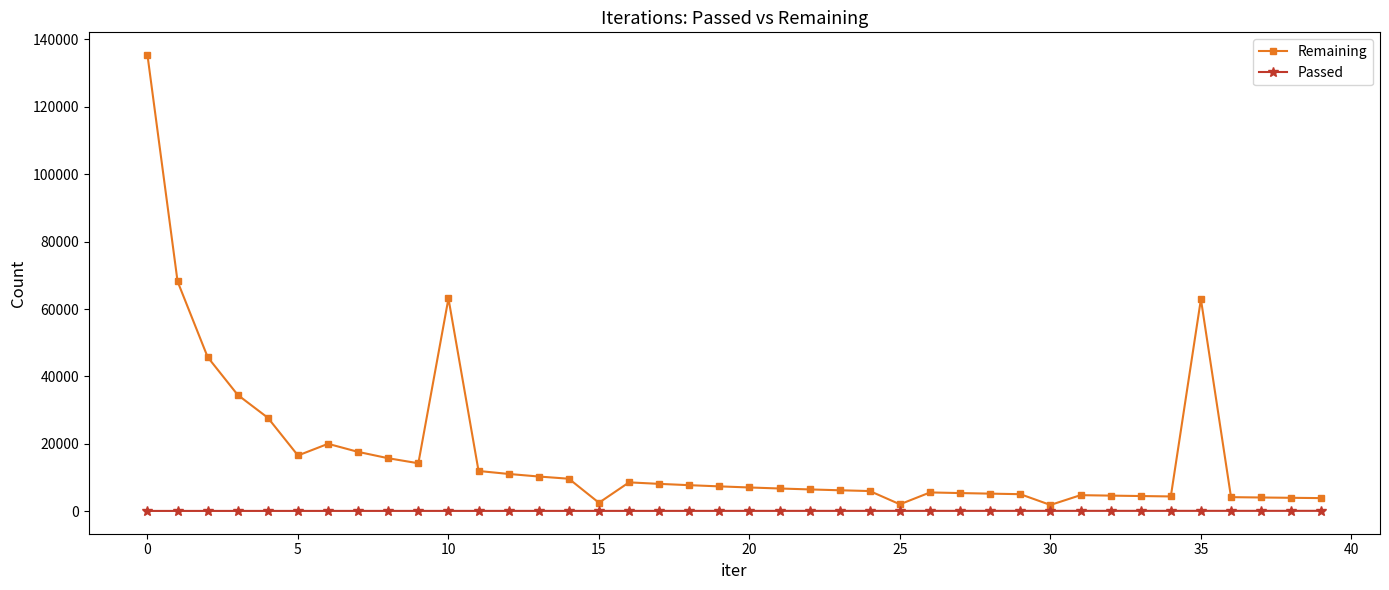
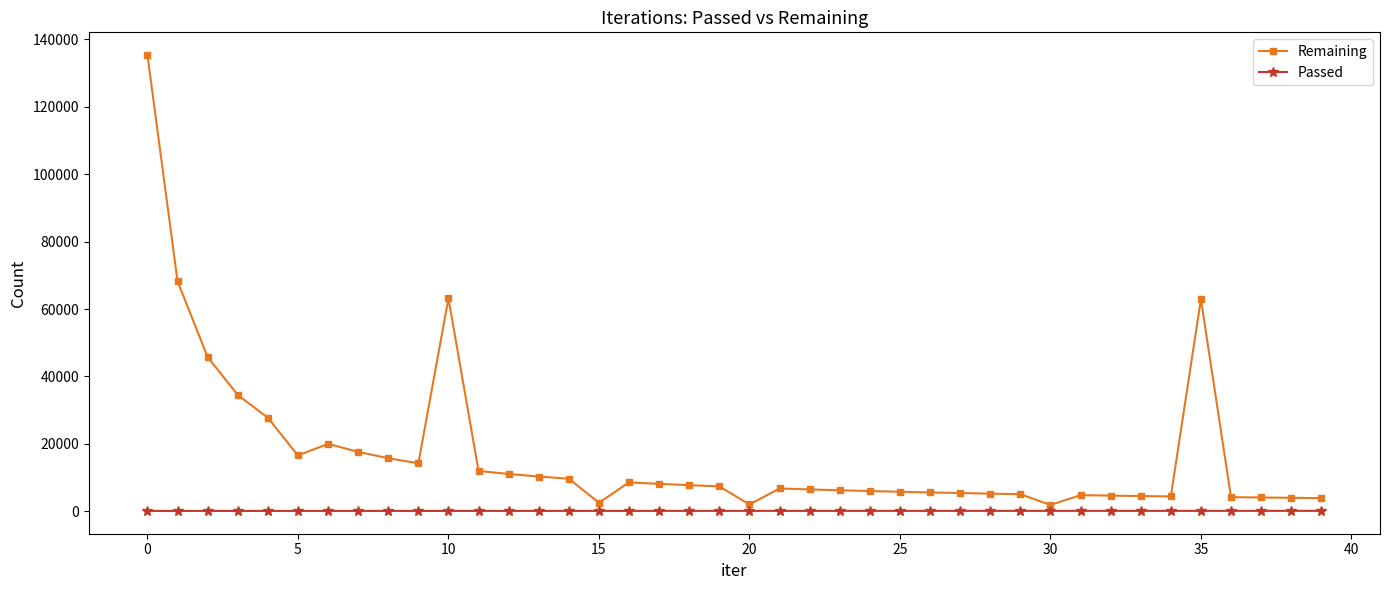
  {
    "Remaining": {
      "0": 135000,
      "5": 17000,
      "10": 63000,
      "15": 3000,
-     "20": 7000,
-     "25": 2000,
+     "20": 2000,
+     "25": 6000,
      "30": 2000,
      "35": 63000
    },
    "Passed": {
      "0": 0,
      "5": 0,
      "10": 0,
      "15": 0,
      "20": 0,
      "25": 0,
      "30": 0,
      "35": 0
    }
  }
